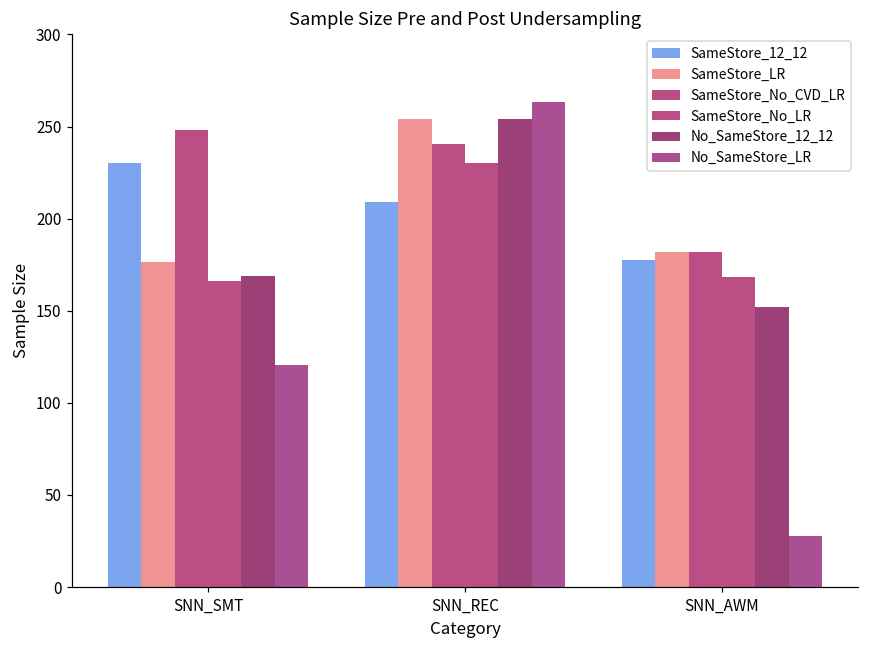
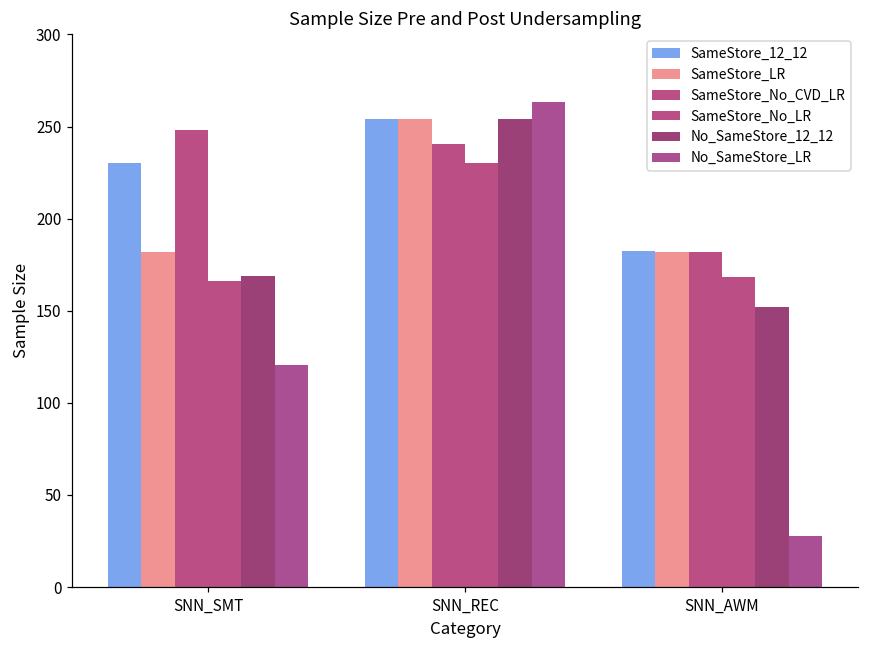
  {
    "SameStore_12_12": {
      "SNN_SMT": 230,
-     "SNN_REC": 209,
-     "SNN_AWM": 178
+     "SNN_REC": 254,
+     "SNN_AWM": 183
    },
    "SameStore_LR": {
-     "SNN_SMT": 177,
+     "SNN_SMT": 182,
      "SNN_REC": 254,
      "SNN_AWM": 182
    }
  }
